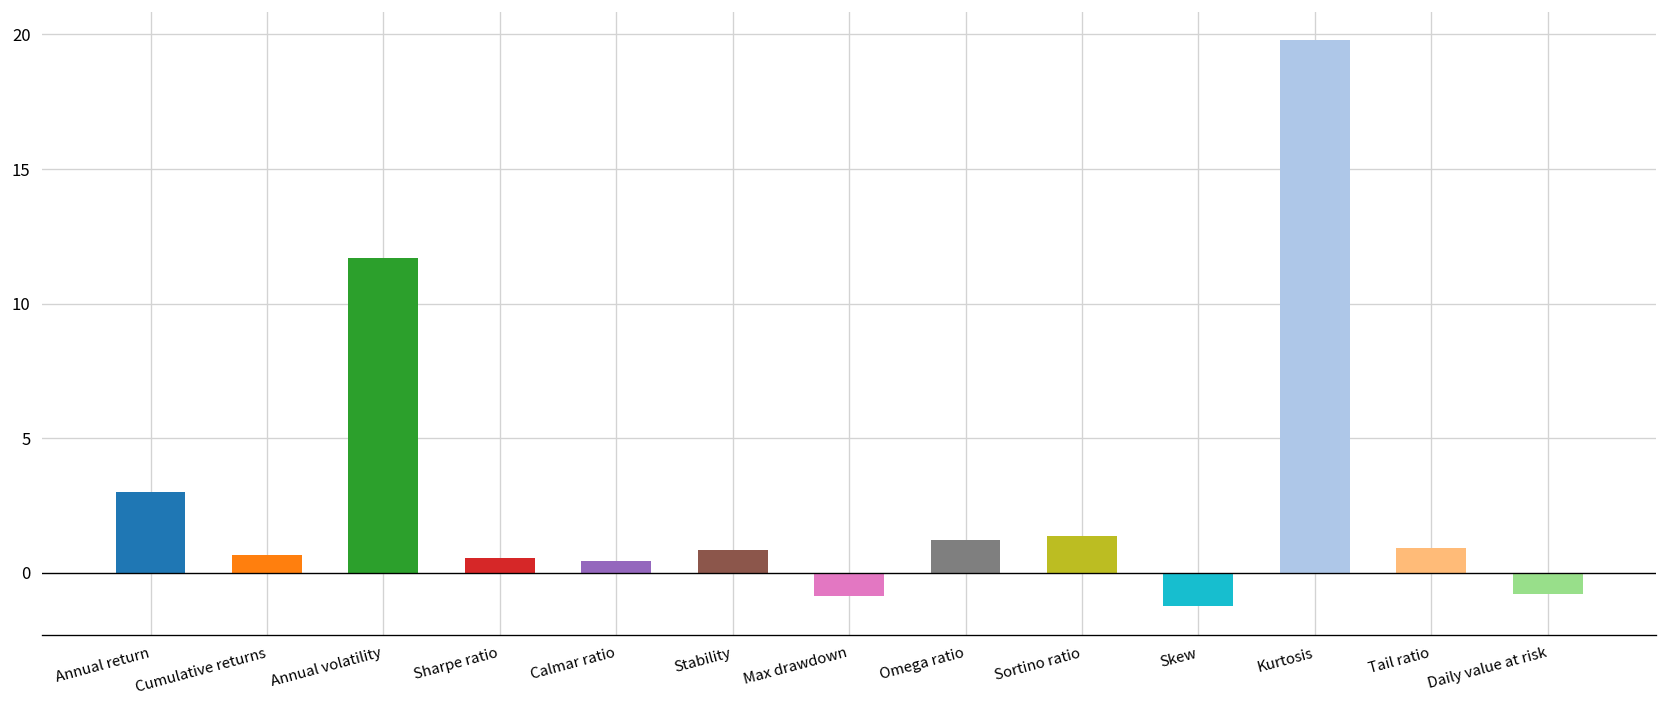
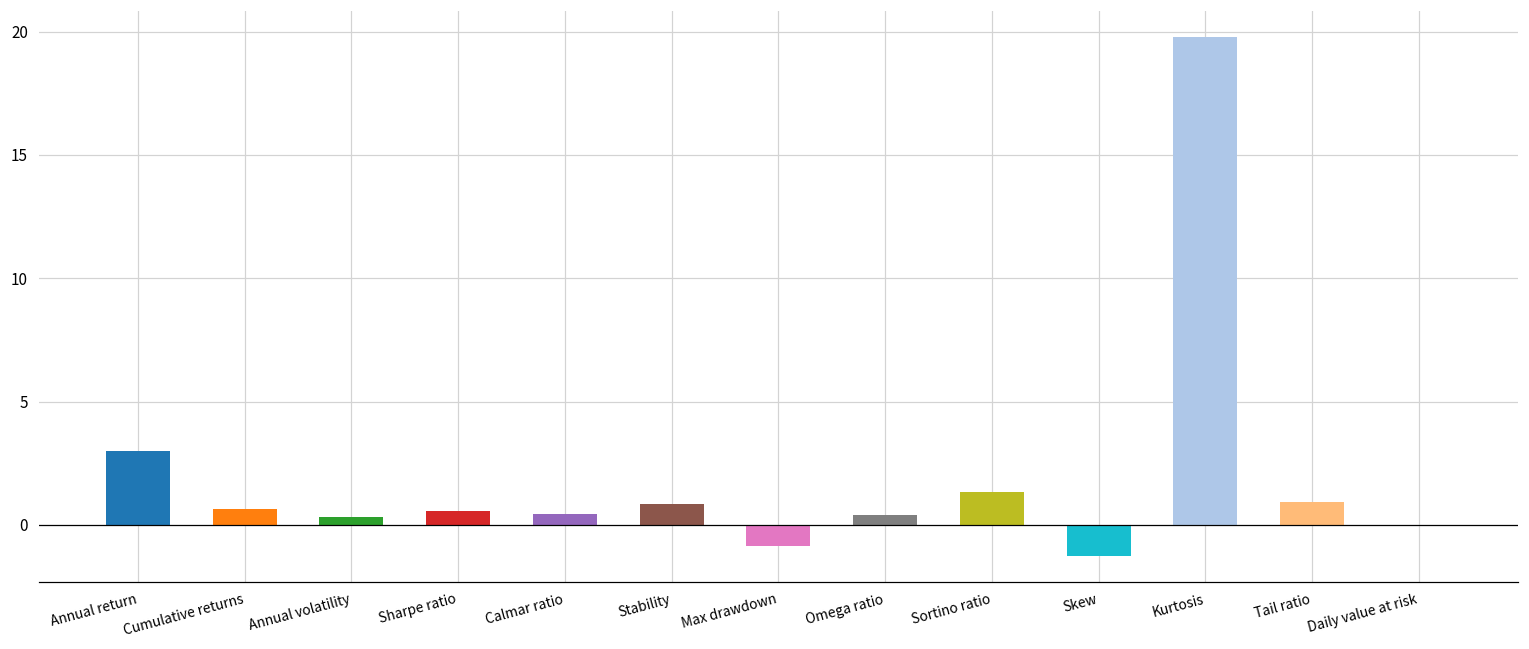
  {
    "Annual return": 3.0,
    "Cumulative returns": 0.7,
-   "Annual volatility": 11.7,
+   "Annual volatility": 0.3,
    "Sharpe ratio": 0.6,
    "Calmar ratio": 0.4,
    "Stability": 0.9,
    "Max drawdown": -0.9,
-   "Omega ratio": 1.2,
+   "Omega ratio": 0.4,
    "Sortino ratio": 1.3,
    "Skew": -1.2,
    "Kurtosis": 19.8,
    "Tail ratio": 0.9,
-   "Daily value at risk": -0.8
+   "Daily value at risk": 0.0
  }
